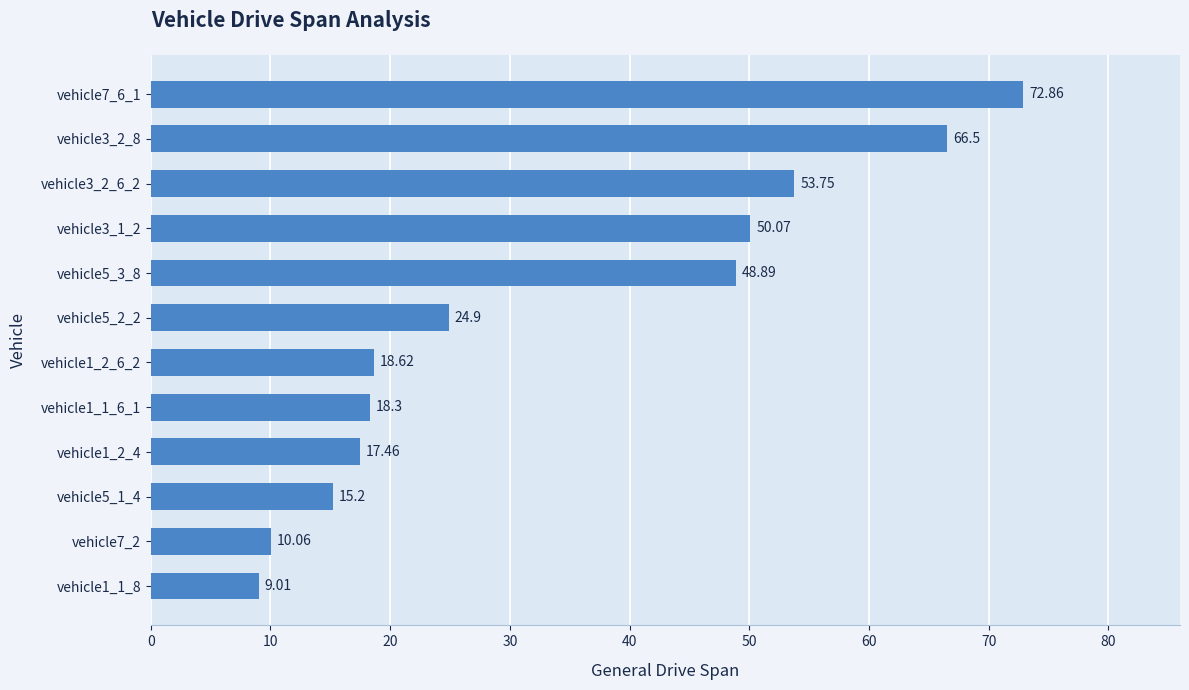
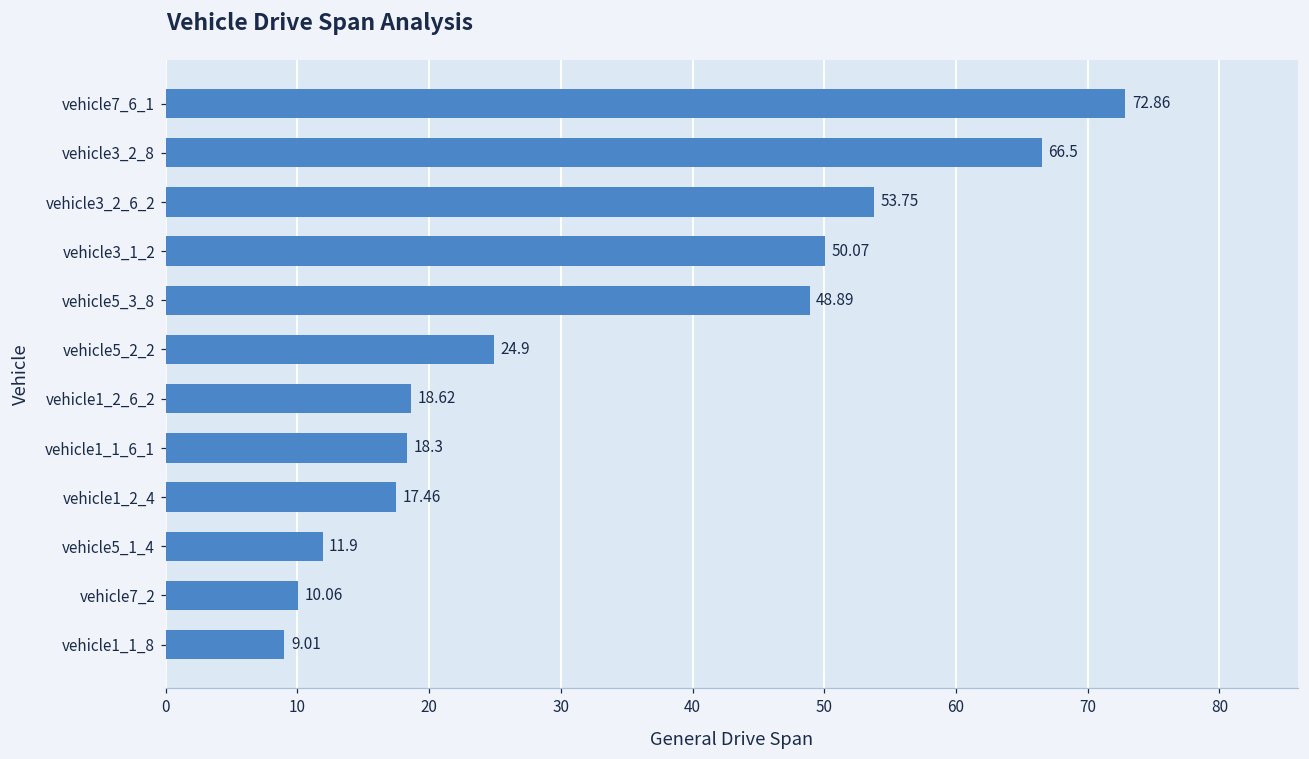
  {
    "vehicle7_6_1": 72.86,
    "vehicle3_2_8": 66.5,
    "vehicle3_2_6_2": 53.75,
    "vehicle3_1_2": 50.07,
    "vehicle5_3_8": 48.89,
    "vehicle5_2_2": 24.9,
    "vehicle1_2_6_2": 18.62,
    "vehicle1_1_6_1": 18.3,
    "vehicle1_2_4": 17.46,
-   "vehicle5_1_4": 15.2,
+   "vehicle5_1_4": 11.9,
    "vehicle7_2": 10.06,
    "vehicle1_1_8": 9.01
  }
